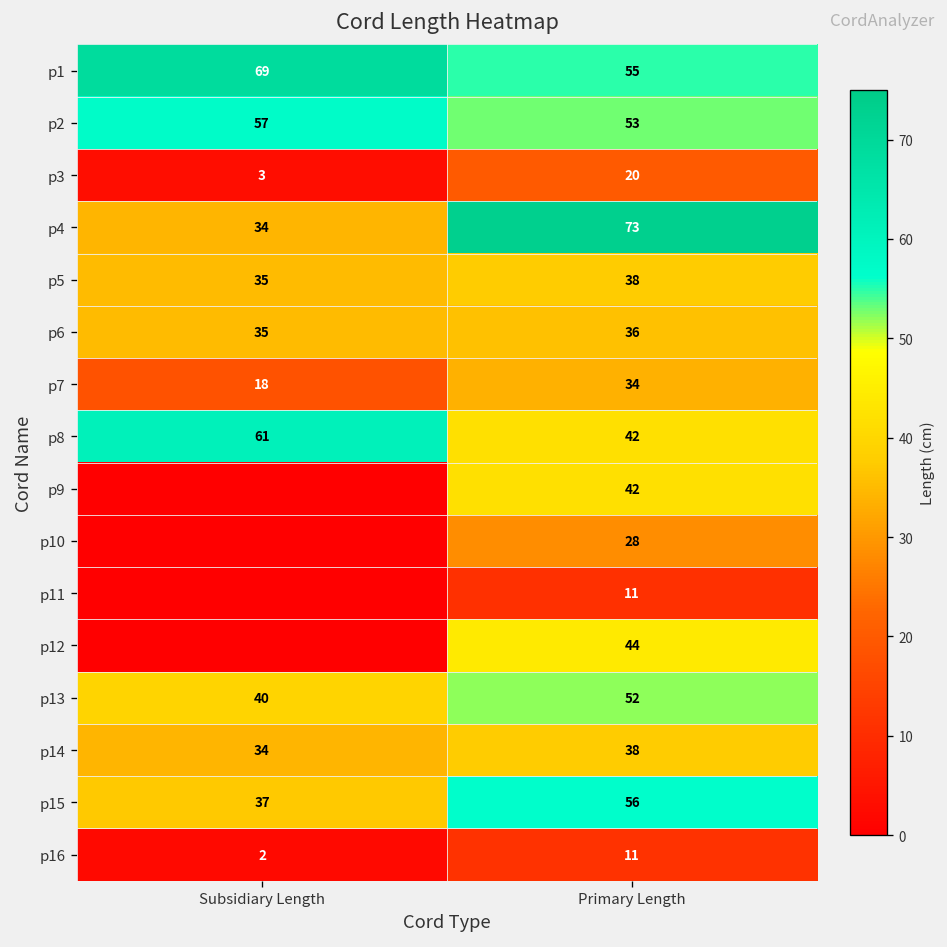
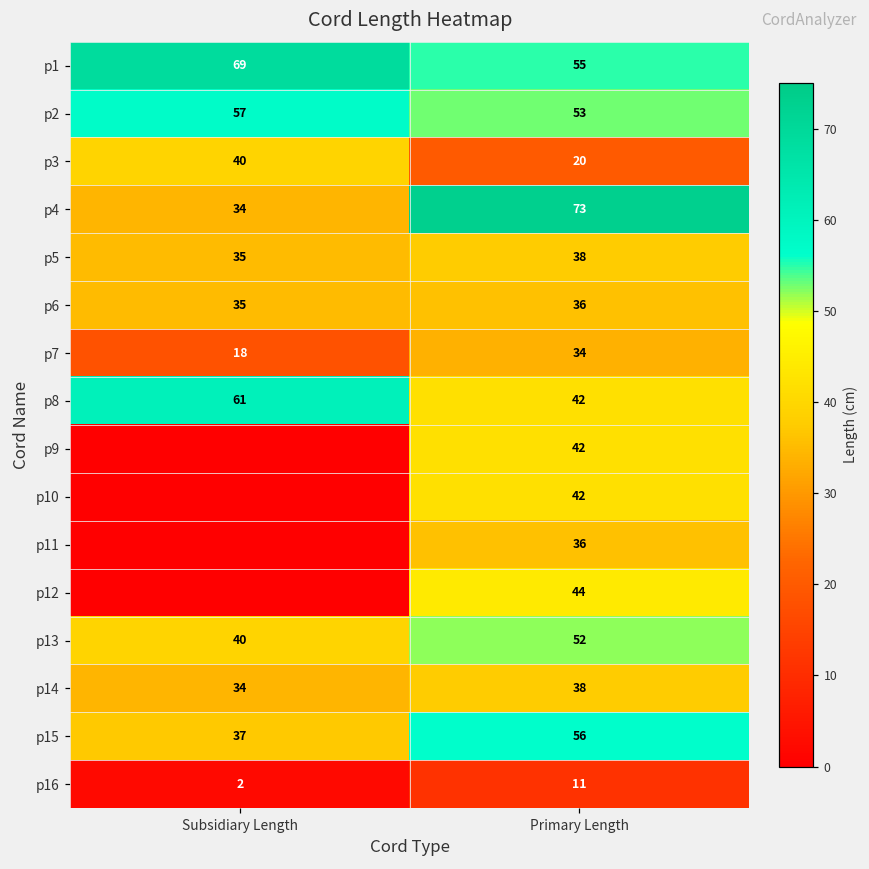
  {
    "p1": {
      "Subsidiary Length": 69,
      "Primary Length": 55
    },
    "p2": {
      "Subsidiary Length": 57,
      "Primary Length": 53
    },
    "p3": {
-     "Subsidiary Length": 3,
+     "Subsidiary Length": 40,
      "Primary Length": 20
    },
    "p4": {
      "Subsidiary Length": 34,
      "Primary Length": 73
    },
    "p5": {
      "Subsidiary Length": 35,
      "Primary Length": 38
    },
    "p6": {
      "Subsidiary Length": 35,
      "Primary Length": 36
    },
    "p7": {
      "Subsidiary Length": 18,
      "Primary Length": 34
    },
    "p8": {
      "Subsidiary Length": 61,
      "Primary Length": 42
    },
    "p9": {
      "Primary Length": 42
    },
    "p10": {
-     "Primary Length": 28
+     "Primary Length": 42
    },
    "p11": {
-     "Primary Length": 11
+     "Primary Length": 36
    },
    "p12": {
      "Primary Length": 44
    },
    "p13": {
      "Subsidiary Length": 40,
      "Primary Length": 52
    },
    "p14": {
      "Subsidiary Length": 34,
      "Primary Length": 38
    },
    "p15": {
      "Subsidiary Length": 37,
      "Primary Length": 56
    },
    "p16": {
      "Subsidiary Length": 2,
      "Primary Length": 11
    }
  }
